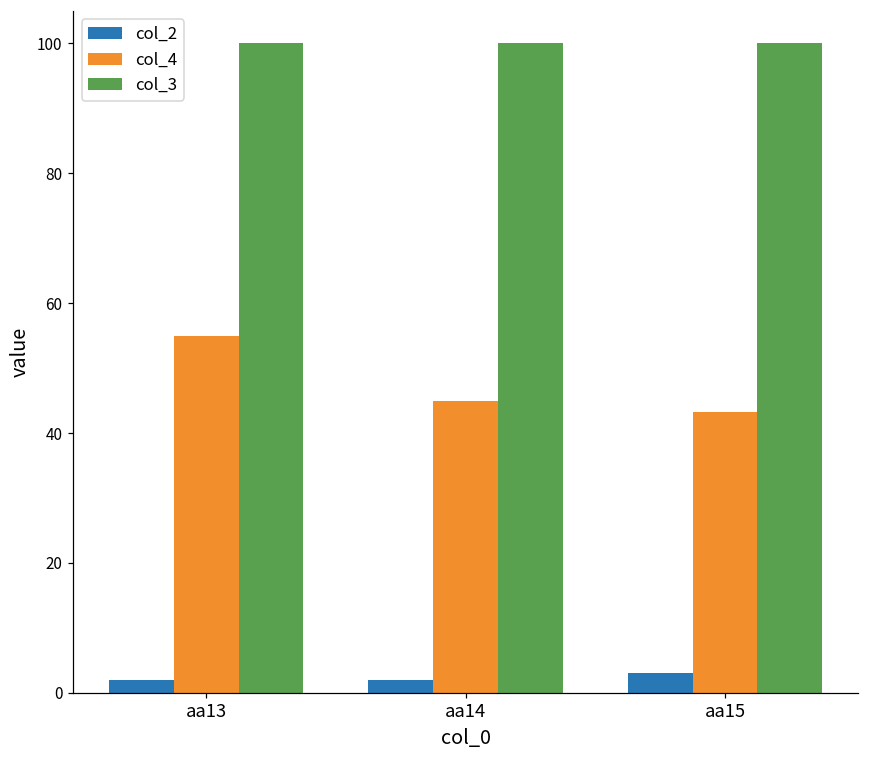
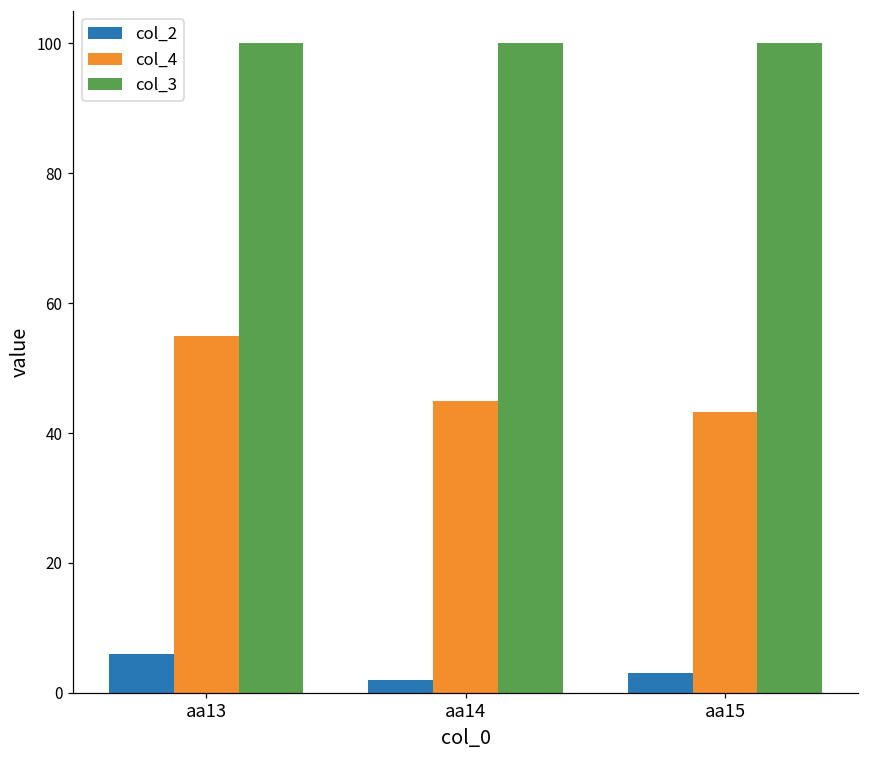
  {
    "col_2": {
-     "aa13": 2,
+     "aa13": 6,
      "aa14": 2,
      "aa15": 3
    },
    "col_4": {
      "aa13": 55,
      "aa14": 45,
      "aa15": 43
    },
    "col_3": {
      "aa13": 100,
      "aa14": 100,
      "aa15": 100
    }
  }
